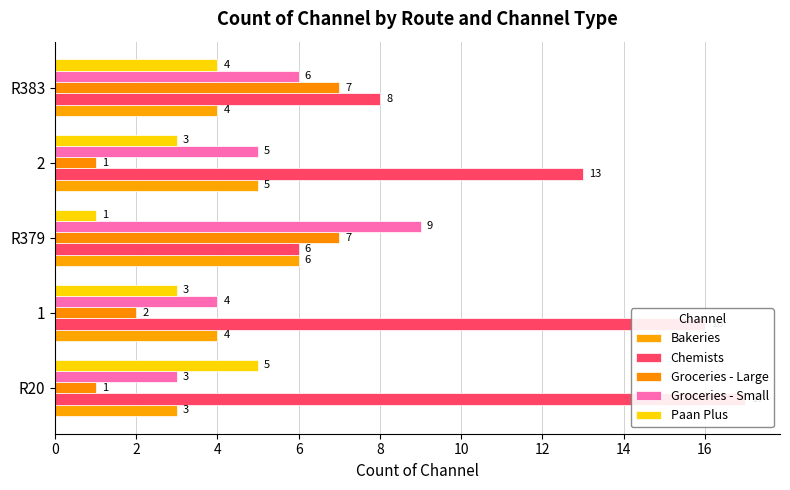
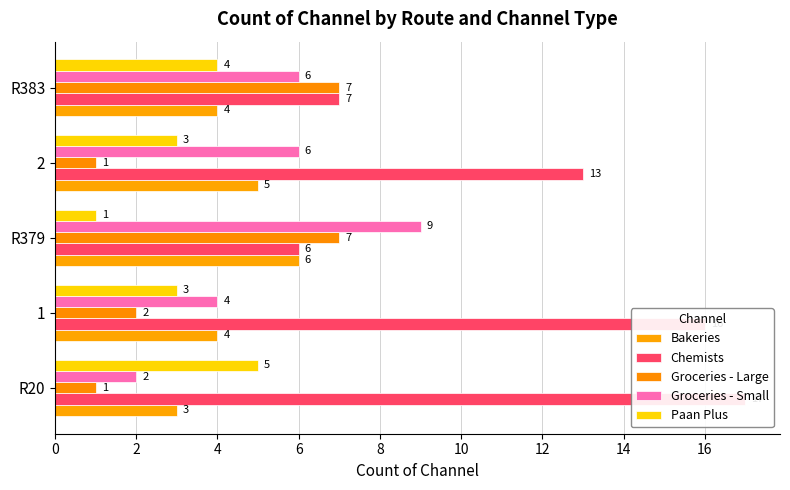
  {
    "Chemists": {
-     "R383": 8,
+     "R383": 7,
      "2": 13,
      "R379": 6
    },
    "Groceries - Small": {
      "R383": 6,
-     "2": 5,
+     "2": 6,
      "R379": 9,
      "1": 4,
-     "R20": 3
+     "R20": 2
    }
  }
